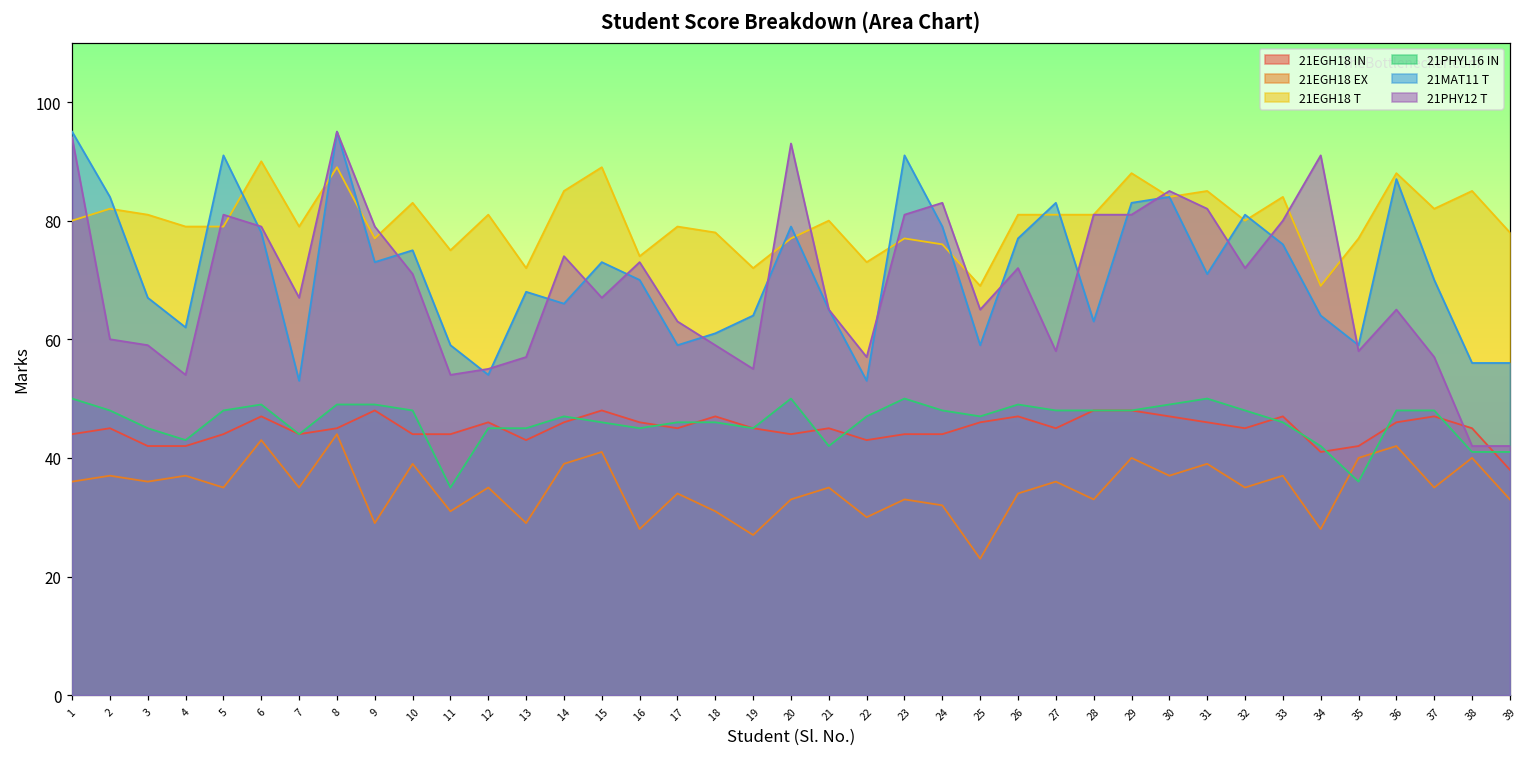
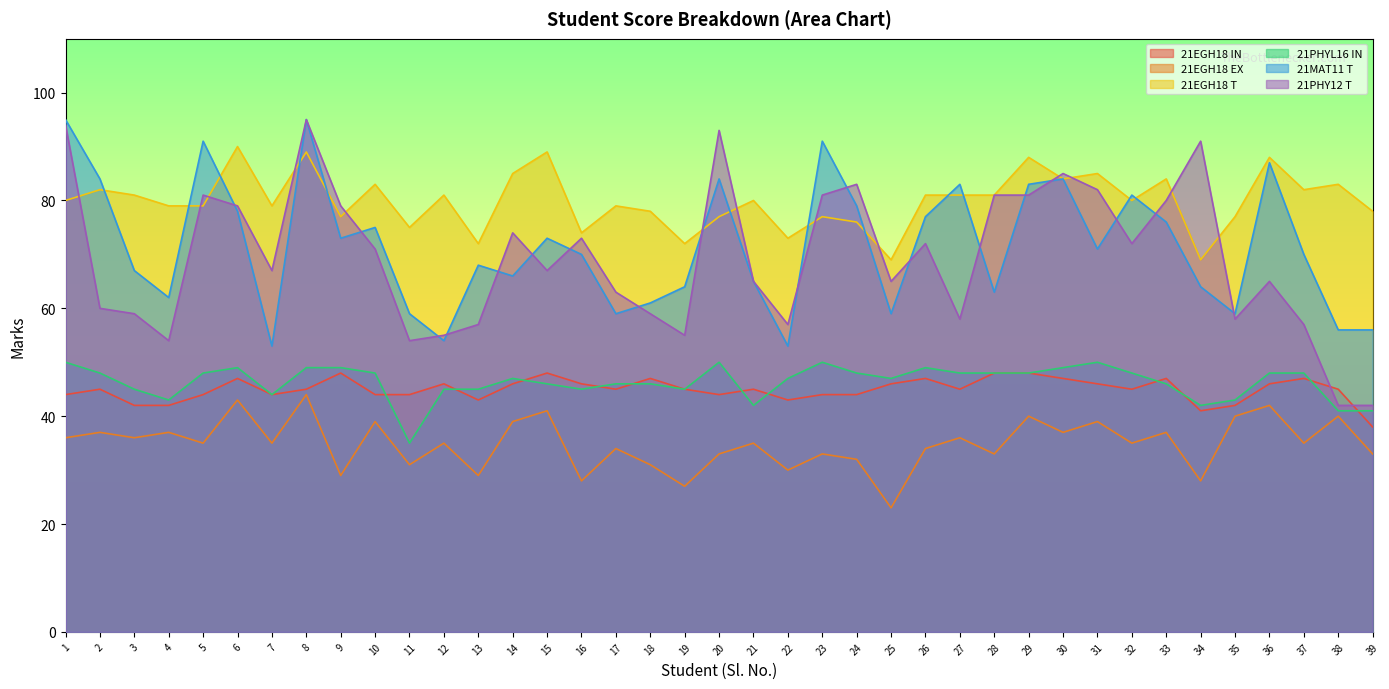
  {
    "21EGH18 T": {
      "1": 80,
      "2": 82,
      "3": 81,
      "4": 79,
      "5": 79,
      "6": 90,
      "7": 79,
      "8": 89,
      "9": 77,
      "10": 83,
      "11": 75,
      "12": 81,
      "13": 72,
      "14": 85,
      "15": 89,
      "16": 74,
      "17": 79,
      "18": 78,
      "19": 72,
      "20": 77,
      "21": 80,
      "22": 73,
      "23": 77,
      "24": 76,
      "25": 69,
      "26": 81,
      "27": 81,
      "29": 88,
      "31": 85,
      "32": 80,
      "33": 84,
      "34": 69,
      "35": 77,
      "36": 88,
      "37": 82,
-     "38": 85,
+     "38": 83,
      "39": 78
    },
    "21PHYL16 IN": {
      "1": 50,
      "2": 48,
      "3": 45,
      "4": 43,
      "5": 48,
      "6": 49,
      "8": 49,
      "9": 49,
      "10": 48,
      "11": 35,
      "12": 45,
      "13": 45,
      "14": 47,
      "15": 46,
      "16": 45,
      "17": 46,
      "18": 46,
      "20": 50,
      "21": 42,
      "22": 47,
      "23": 50,
      "24": 48,
      "25": 47,
      "26": 49,
      "27": 48,
      "30": 49,
      "31": 50,
      "32": 48,
      "33": 46,
      "34": 42,
-     "35": 36,
+     "35": 43,
      "36": 48,
      "37": 48,
      "38": 41,
      "39": 41
    },
    "21MAT11 T": {
      "1": 95,
      "2": 84,
      "3": 67,
      "4": 62,
      "5": 91,
      "6": 78,
      "7": 53,
      "9": 73,
      "10": 75,
      "11": 59,
      "12": 54,
      "13": 68,
      "14": 66,
      "15": 73,
      "16": 70,
      "17": 59,
      "18": 61,
      "19": 64,
-     "20": 79,
+     "20": 84,
      "22": 53,
      "23": 91,
      "24": 79,
      "25": 59,
      "26": 77,
      "27": 83,
      "28": 63,
      "29": 83,
      "31": 71,
      "32": 81,
      "33": 76,
      "34": 64,
      "35": 59,
      "36": 87,
      "37": 70,
      "38": 56,
      "39": 56
    },
    "21PHY12 T": {
      "1": 94,
      "2": 60,
      "3": 59,
      "4": 54,
      "5": 81,
      "6": 79,
      "7": 67,
      "9": 79,
      "10": 71,
      "11": 54,
      "12": 55,
      "13": 57,
      "14": 74,
      "15": 67,
      "16": 73,
      "17": 63,
      "18": 59,
      "19": 55,
      "20": 93,
      "22": 57,
      "23": 81,
      "24": 83,
      "25": 65,
      "26": 72,
      "27": 58,
      "29": 81,
      "30": 85,
      "31": 82,
      "32": 72,
      "33": 80,
      "34": 91,
      "35": 58,
      "36": 65,
      "37": 57,
      "38": 42,
      "39": 42
    }
  }
